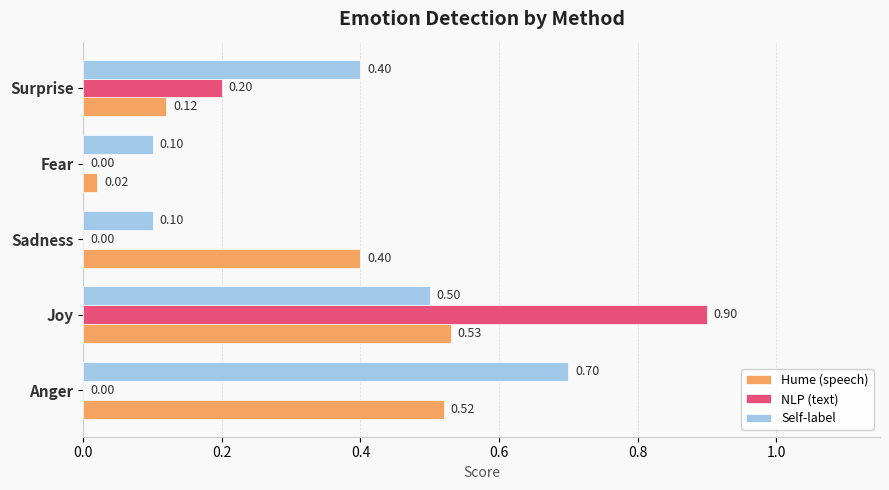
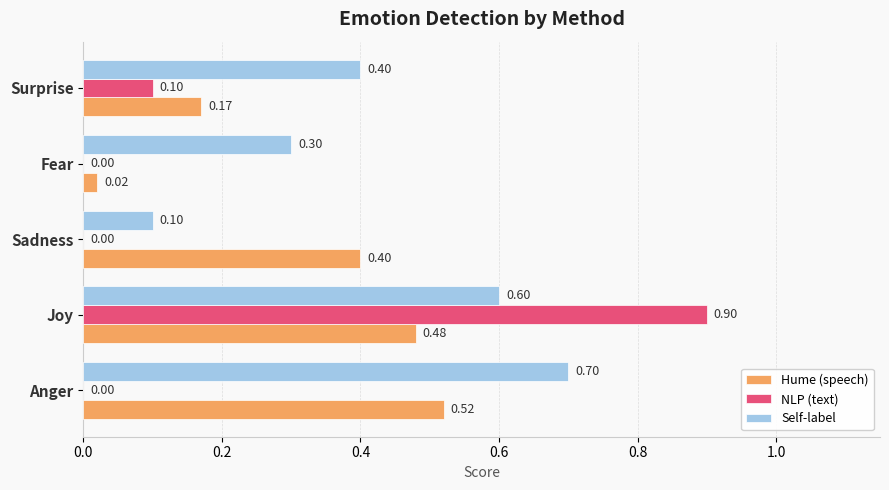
  {
    "Hume (speech)": {
-     "Surprise": 0.12,
+     "Surprise": 0.17,
      "Fear": 0.02,
      "Sadness": 0.40,
-     "Joy": 0.53,
+     "Joy": 0.48,
      "Anger": 0.52
    },
    "NLP (text)": {
-     "Surprise": 0.20,
+     "Surprise": 0.10,
      "Fear": 0.00,
      "Sadness": 0.00,
      "Joy": 0.90,
      "Anger": 0.00
    },
    "Self-label": {
      "Surprise": 0.40,
-     "Fear": 0.10,
+     "Fear": 0.30,
      "Sadness": 0.10,
-     "Joy": 0.50,
+     "Joy": 0.60,
      "Anger": 0.70
    }
  }
